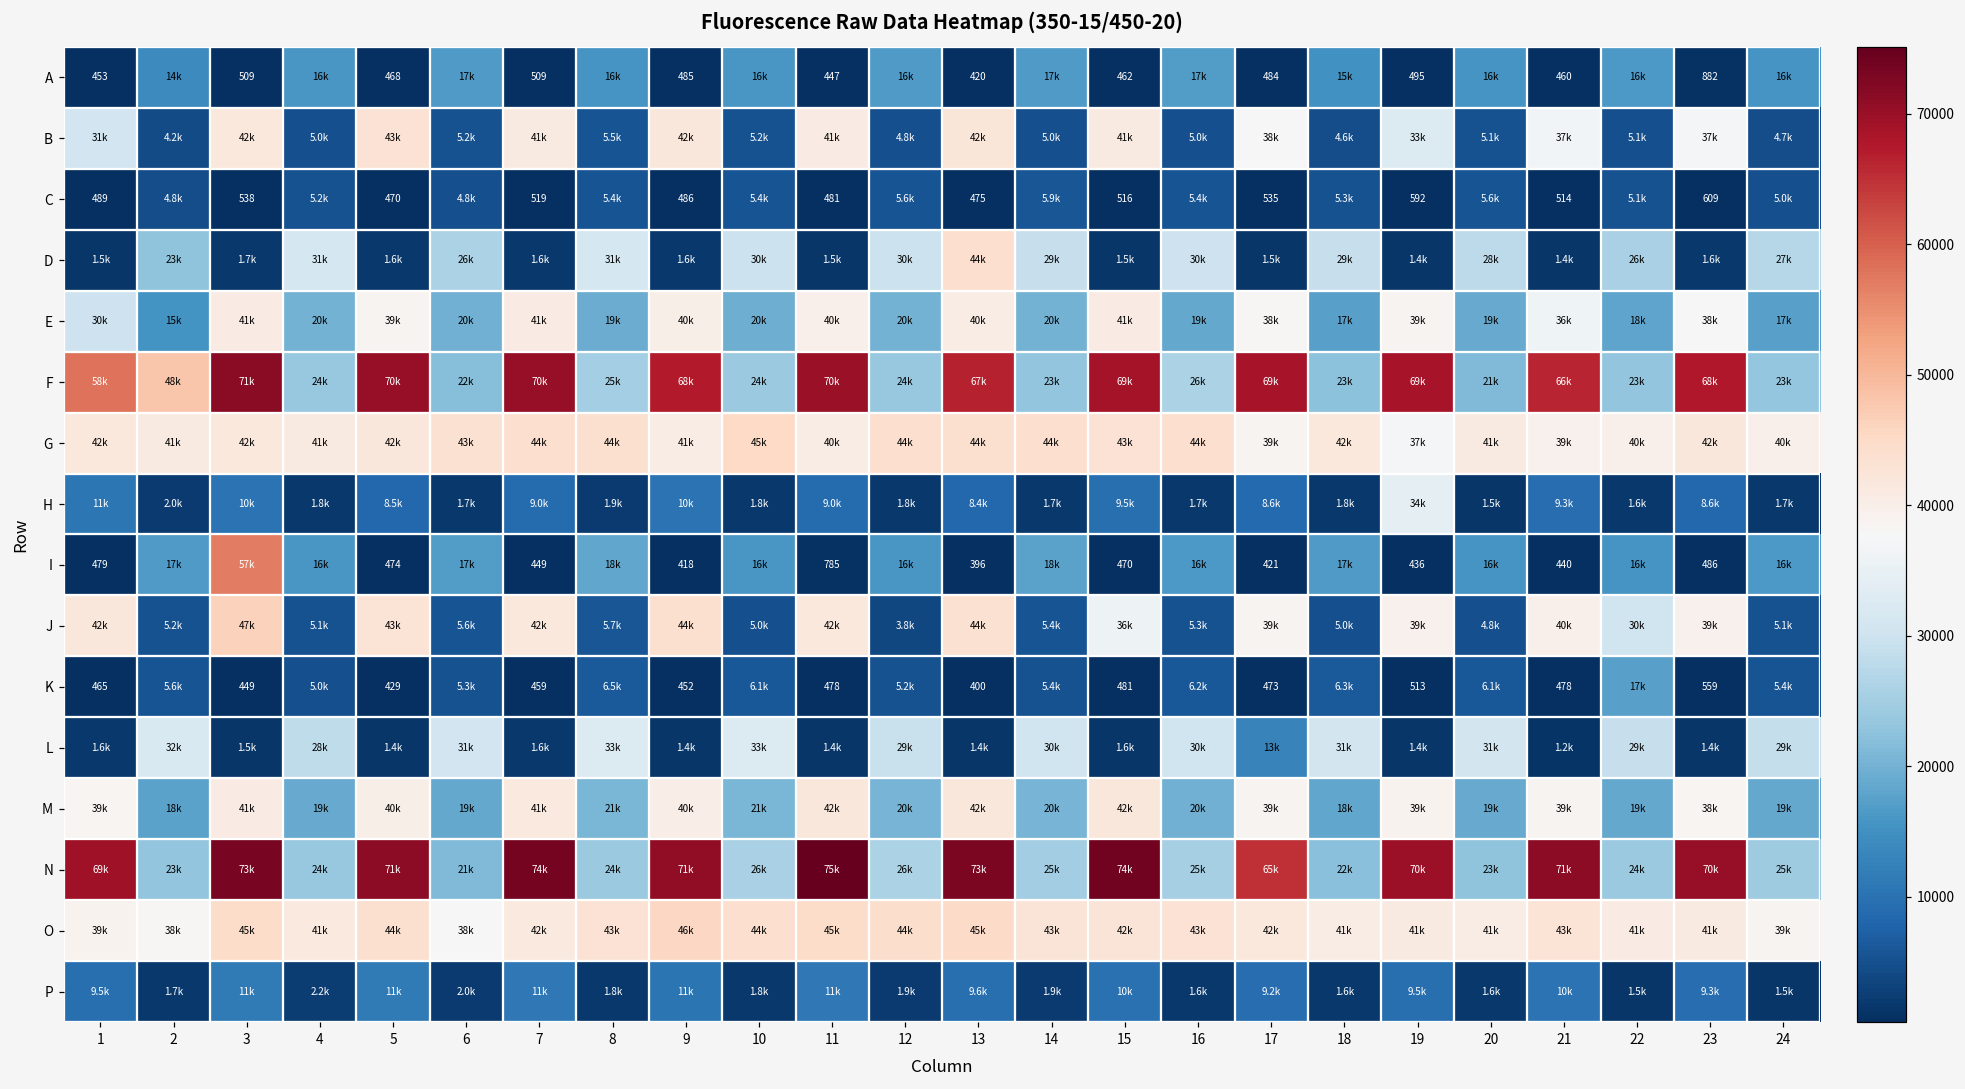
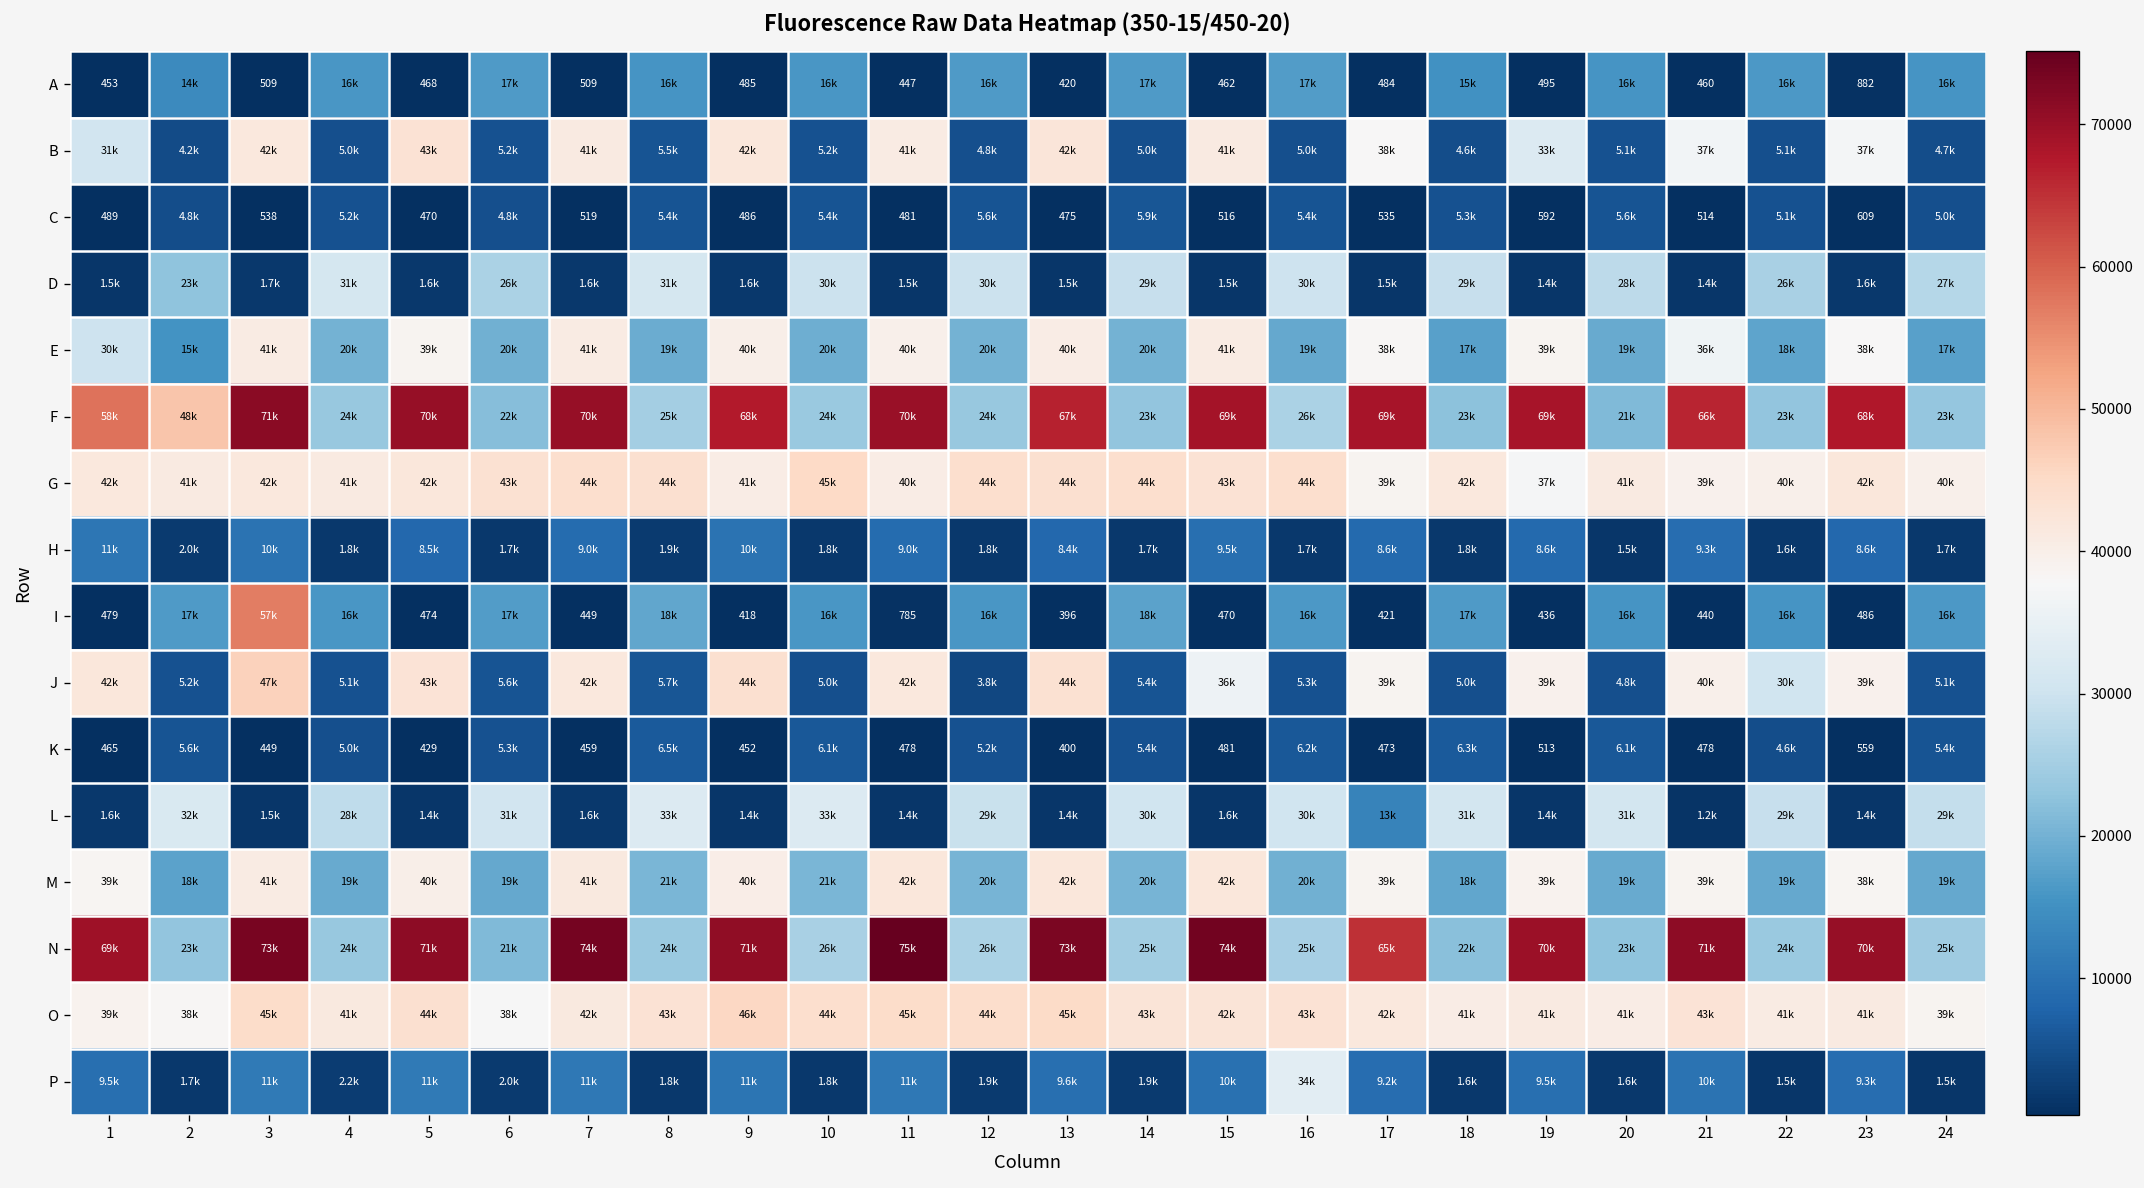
  {
    "D": {
      "1": "1.5k",
      "2": "23k",
      "3": "1.7k",
      "4": "31k",
      "5": "1.6k",
      "6": "26k",
      "7": "1.6k",
      "8": "31k",
      "9": "1.6k",
      "10": "30k",
      "11": "1.5k",
      "12": "30k",
-     "13": "44k",
+     "13": "1.5k",
      "14": "29k",
      "15": "1.5k",
      "16": "30k",
      "17": "1.5k",
      "18": "29k",
      "19": "1.4k",
      "20": "28k",
      "21": "1.4k",
      "22": "26k",
      "23": "1.6k",
      "24": "27k"
    },
    "H": {
      "1": "11k",
      "2": "2.0k",
      "3": "10k",
      "4": "1.8k",
      "5": "8.5k",
      "6": "1.7k",
      "7": "9.0k",
      "8": "1.9k",
      "9": "10k",
      "10": "1.8k",
      "11": "9.0k",
      "12": "1.8k",
      "13": "8.4k",
      "14": "1.7k",
      "15": "9.5k",
      "16": "1.7k",
      "17": "8.6k",
      "18": "1.8k",
-     "19": "34k",
+     "19": "8.6k",
      "20": "1.5k",
      "21": "9.3k",
      "22": "1.6k",
      "23": "8.6k",
      "24": "1.7k"
    },
    "K": {
      "1": "465",
      "2": "5.6k",
      "3": "449",
      "4": "5.0k",
      "5": "429",
      "6": "5.3k",
      "7": "459",
      "8": "6.5k",
      "9": "452",
      "10": "6.1k",
      "11": "478",
      "12": "5.2k",
      "13": "400",
      "14": "5.4k",
      "15": "481",
      "16": "6.2k",
      "17": "473",
      "18": "6.3k",
      "19": "513",
      "20": "6.1k",
      "21": "478",
-     "22": "17k",
+     "22": "4.6k",
      "23": "559",
      "24": "5.4k"
    },
    "P": {
      "1": "9.5k",
      "2": "1.7k",
      "3": "11k",
      "4": "2.2k",
      "5": "11k",
      "6": "2.0k",
      "7": "11k",
      "8": "1.8k",
      "9": "11k",
      "10": "1.8k",
      "11": "11k",
      "12": "1.9k",
      "13": "9.6k",
      "14": "1.9k",
      "15": "10k",
-     "16": "1.6k",
+     "16": "34k",
      "17": "9.2k",
      "18": "1.6k",
      "19": "9.5k",
      "20": "1.6k",
      "21": "10k",
      "22": "1.5k",
      "23": "9.3k",
      "24": "1.5k"
    }
  }
